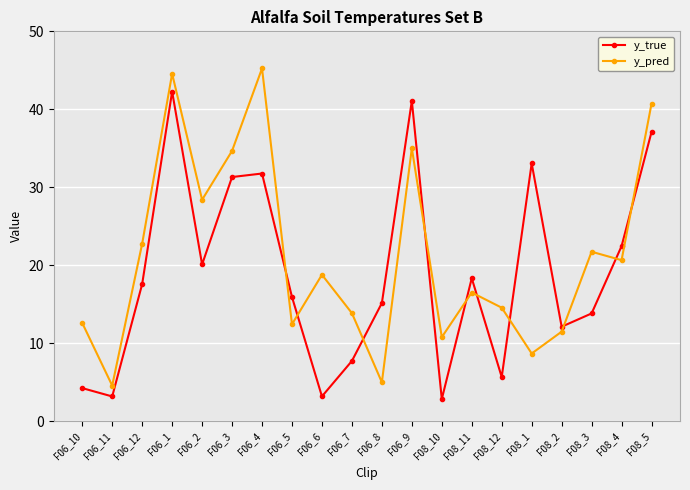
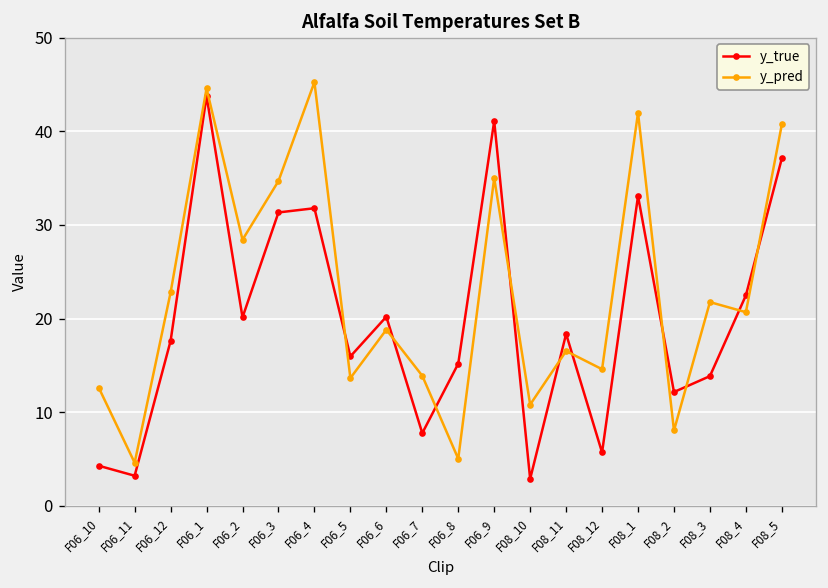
  {
    "y_true": {
      "F06_10": 4,
      "F06_11": 3,
      "F06_12": 18,
-     "F06_1": 42,
+     "F06_1": 44,
      "F06_2": 20,
      "F06_3": 31,
      "F06_4": 32,
      "F06_5": 16,
-     "F06_6": 3,
+     "F06_6": 20,
      "F06_7": 8,
      "F06_8": 15,
      "F06_9": 41,
      "F08_10": 3,
      "F08_11": 18,
      "F08_12": 6,
      "F08_1": 33,
      "F08_2": 12,
      "F08_3": 14,
      "F08_4": 22,
      "F08_5": 37
    },
    "y_pred": {
      "F06_10": 13,
      "F06_11": 5,
      "F06_12": 23,
      "F06_1": 45,
      "F06_2": 28,
      "F06_3": 35,
      "F06_4": 45,
-     "F06_5": 12,
+     "F06_5": 14,
      "F06_6": 19,
      "F06_7": 14,
      "F06_8": 5,
      "F06_9": 35,
      "F08_10": 11,
      "F08_11": 17,
      "F08_12": 15,
-     "F08_1": 9,
-     "F08_2": 12,
+     "F08_1": 42,
+     "F08_2": 8,
      "F08_3": 22,
      "F08_4": 21,
      "F08_5": 41
    }
  }
